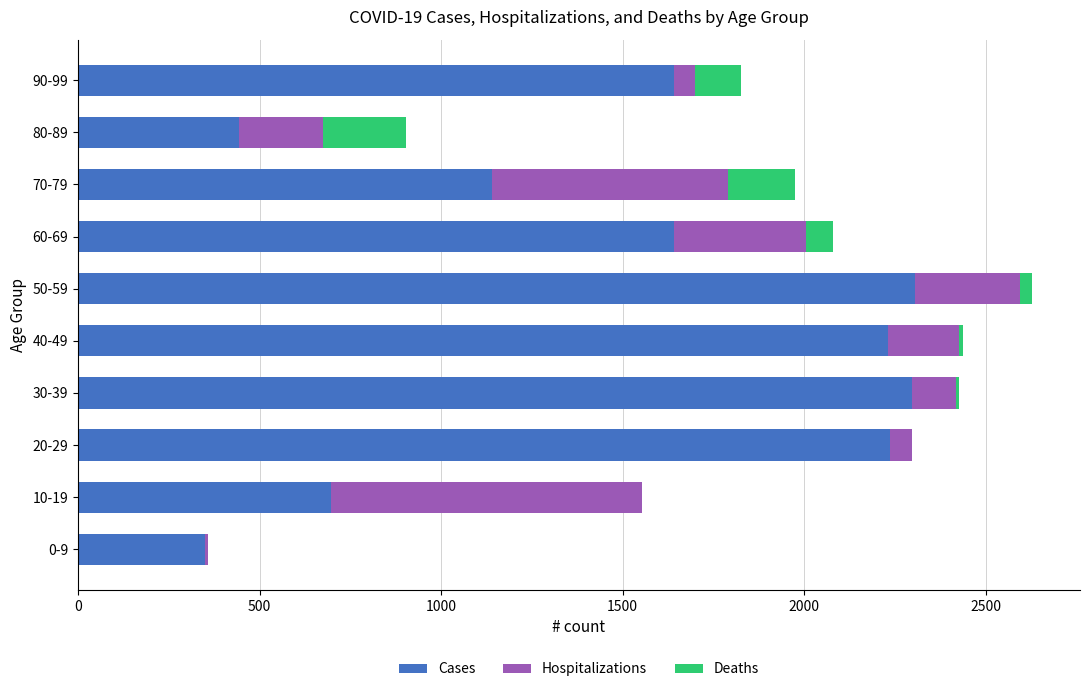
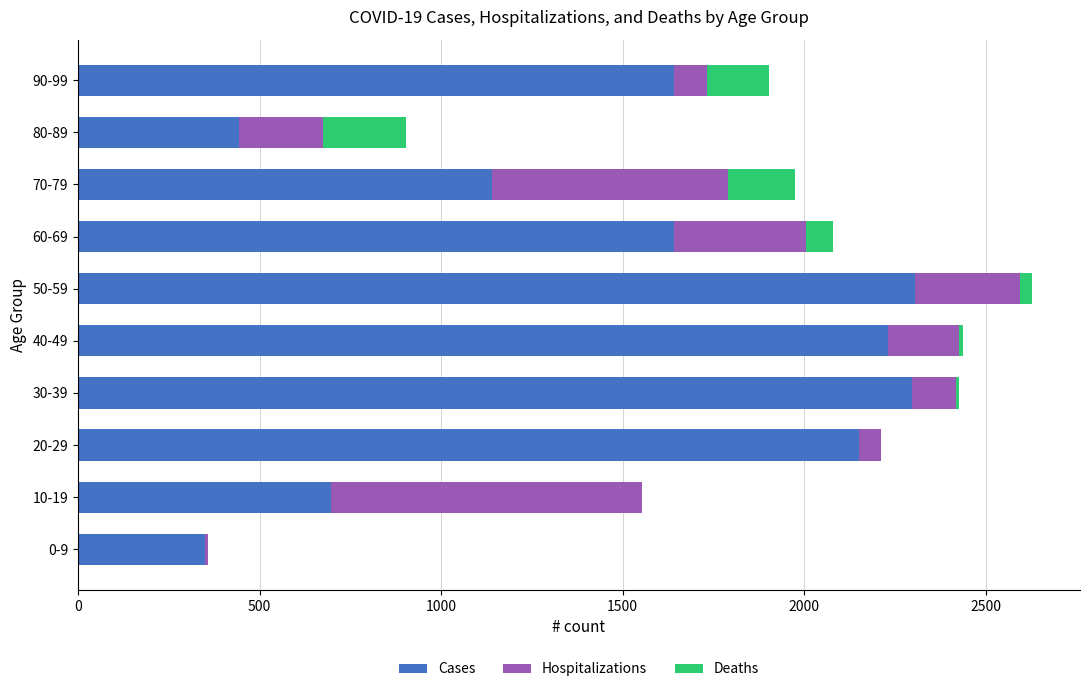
  {
    "Cases": {
      "90-99": 1640,
      "80-89": 440,
      "70-79": 1140,
      "60-69": 1640,
      "50-59": 2300,
      "40-49": 2230,
      "30-39": 2300,
-     "20-29": 2240,
+     "20-29": 2150,
      "10-19": 700,
      "0-9": 350
    },
    "Hospitalizations": {
-     "90-99": 60,
+     "90-99": 90,
      "80-89": 230,
      "70-79": 650,
      "60-69": 360,
      "50-59": 290,
      "40-49": 200,
      "30-39": 120,
      "20-29": 60,
      "10-19": 860,
      "0-9": 10
    },
    "Deaths": {
-     "90-99": 130,
+     "90-99": 170,
      "80-89": 230,
      "70-79": 190,
      "60-69": 70,
      "50-59": 40,
      "40-49": 10,
      "30-39": 10,
      "20-29": 0,
      "10-19": 0,
      "0-9": 0
    }
  }
